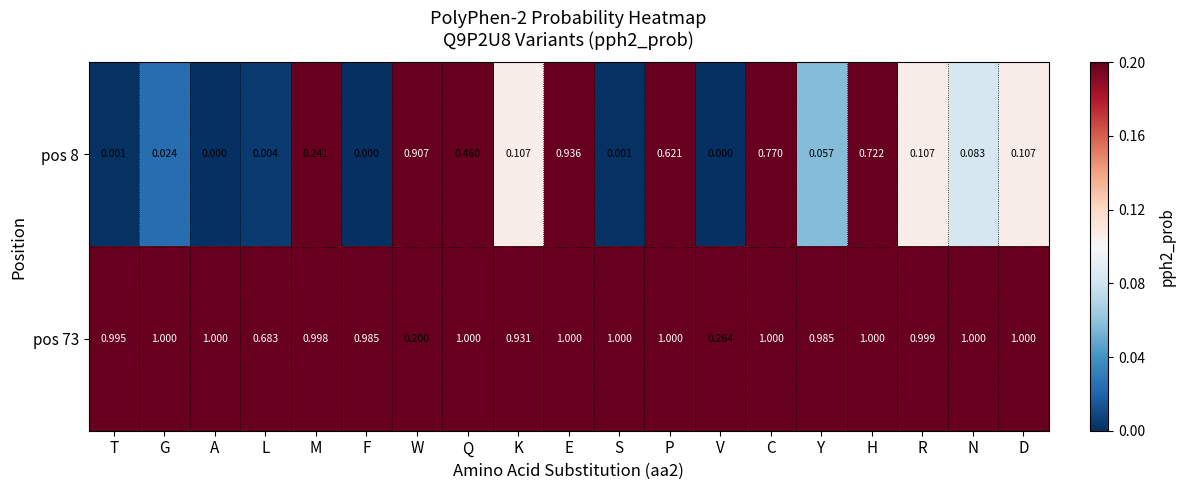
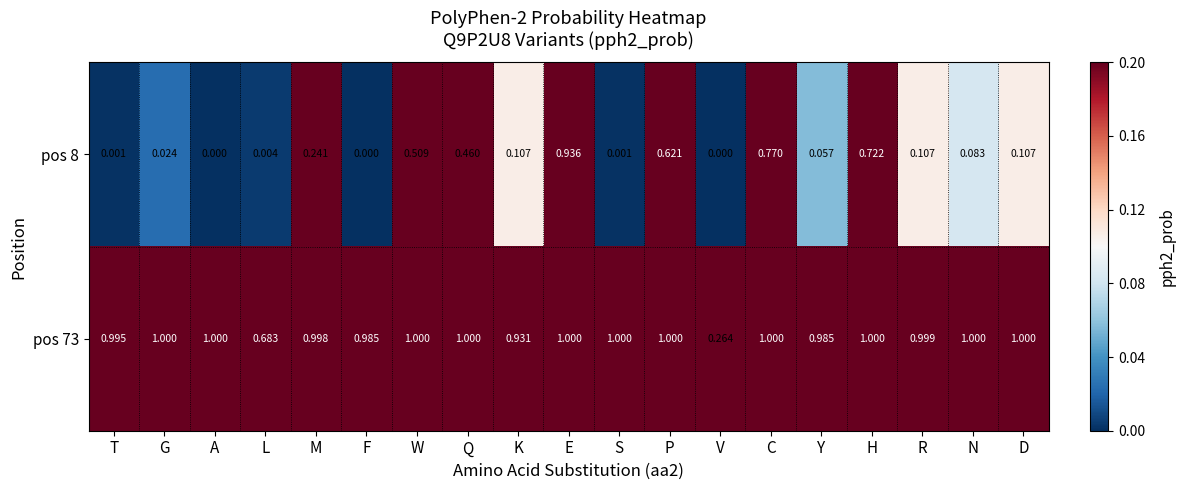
  {
    "pos 8": {
      "T": 0.001,
      "G": 0.024,
      "A": 0.000,
      "L": 0.004,
      "M": 0.241,
      "F": 0.000,
-     "W": 0.907,
+     "W": 0.509,
      "Q": 0.460,
      "K": 0.107,
      "E": 0.936,
      "S": 0.001,
      "P": 0.621,
      "V": 0.000,
      "C": 0.770,
      "Y": 0.057,
      "H": 0.722,
      "R": 0.107,
      "N": 0.083,
      "D": 0.107
    },
    "pos 73": {
      "T": 0.995,
      "G": 1.000,
      "A": 1.000,
      "L": 0.683,
      "M": 0.998,
      "F": 0.985,
-     "W": 0.200,
+     "W": 1.000,
      "Q": 1.000,
      "K": 0.931,
      "E": 1.000,
      "S": 1.000,
      "P": 1.000,
      "V": 0.264,
      "C": 1.000,
      "Y": 0.985,
      "H": 1.000,
      "R": 0.999,
      "N": 1.000,
      "D": 1.000
    }
  }
